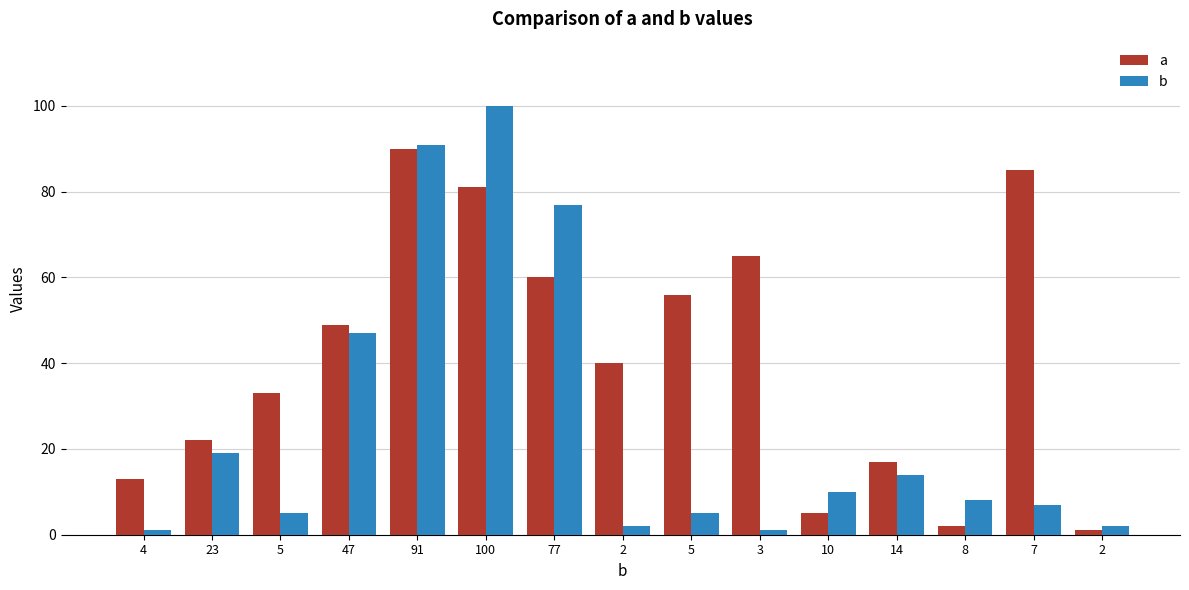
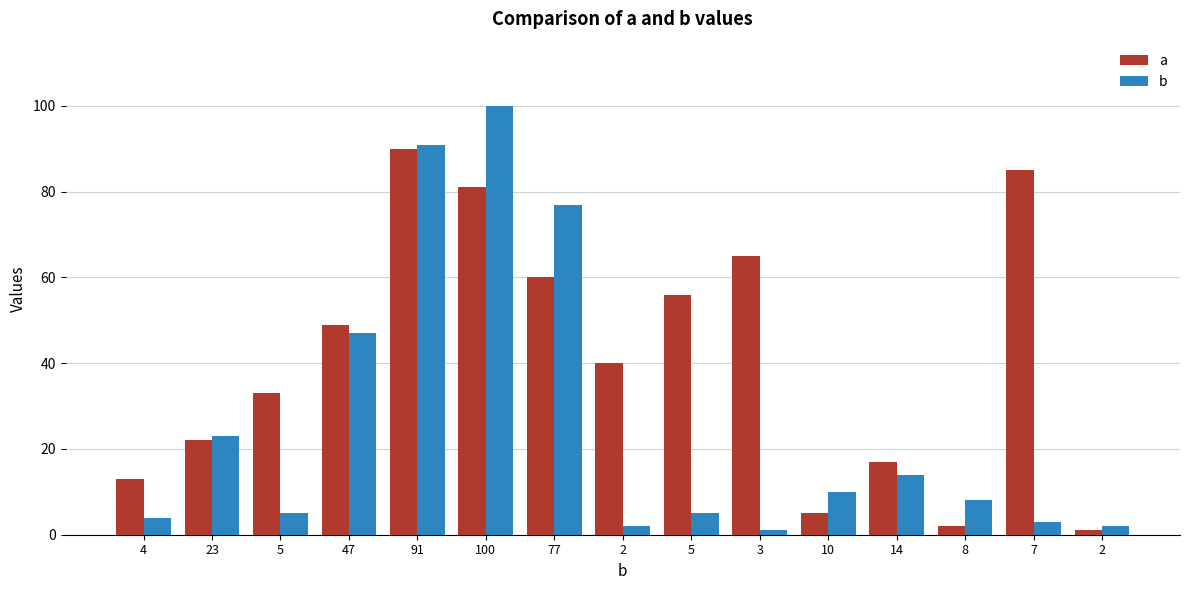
  {
    "a": {
      "4": 13,
      "23": 22,
      "47": 49,
      "91": 90,
      "100": 81,
      "77": 60,
      "3": 65,
      "10": 5,
      "14": 17,
      "8": 2,
      "7": 85
    },
    "b": {
-     "4": 1,
-     "23": 19,
+     "4": 4,
+     "23": 23,
      "47": 47,
      "91": 91,
      "100": 100,
      "77": 77,
      "3": 1,
      "10": 10,
      "14": 14,
      "8": 8,
-     "7": 7
+     "7": 3
    }
  }
